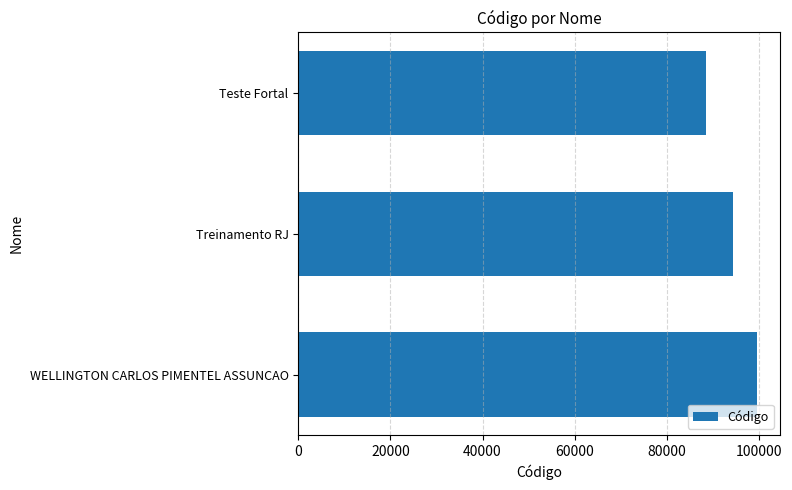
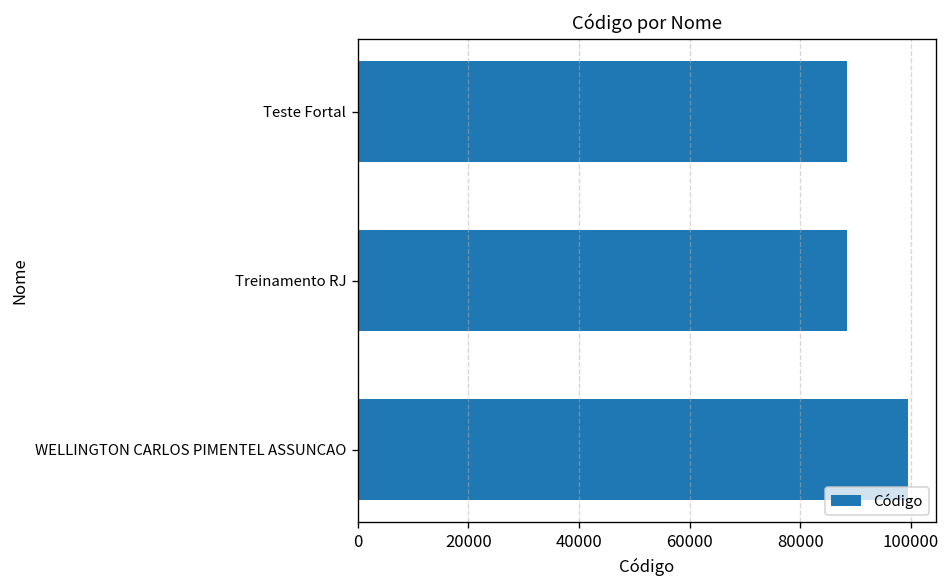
  {
    "Teste Fortal": 88000,
-   "Treinamento RJ": 94000,
+   "Treinamento RJ": 88000,
    "WELLINGTON CARLOS PIMENTEL ASSUNCAO": 100000
  }
